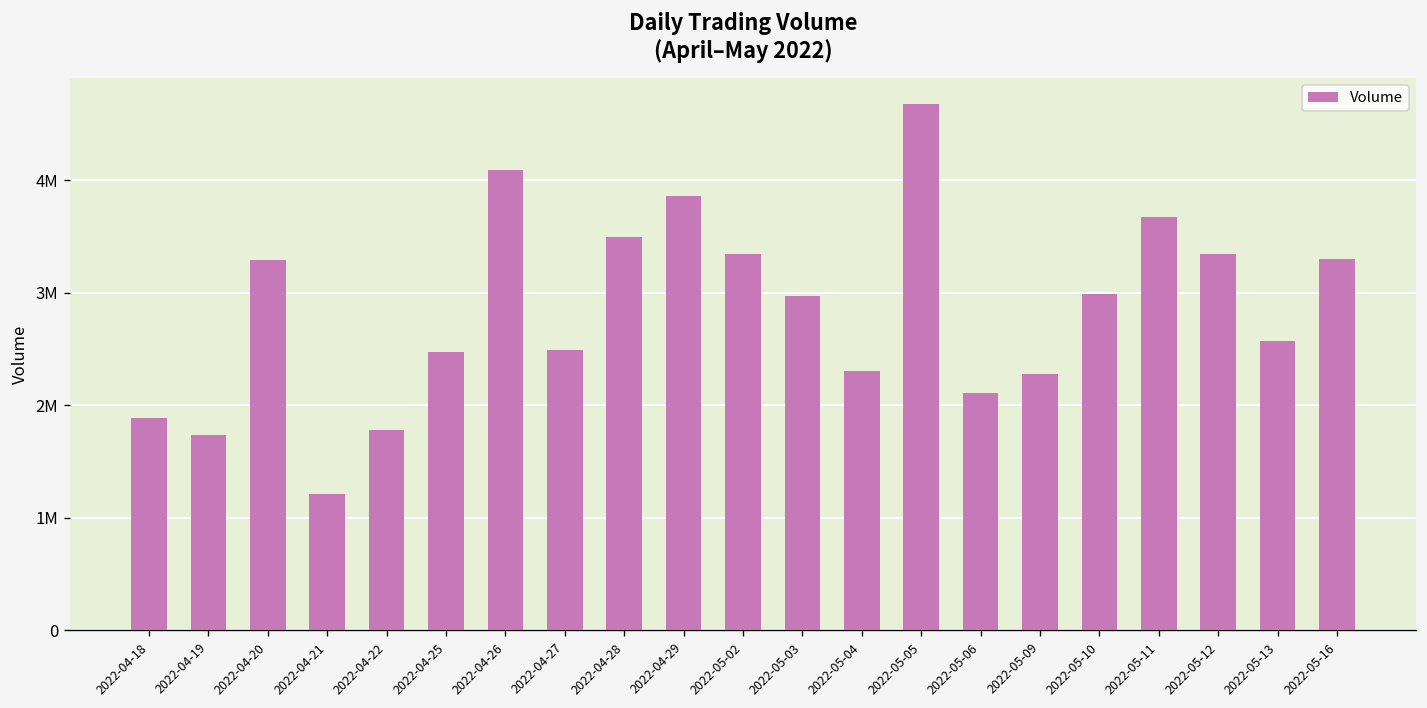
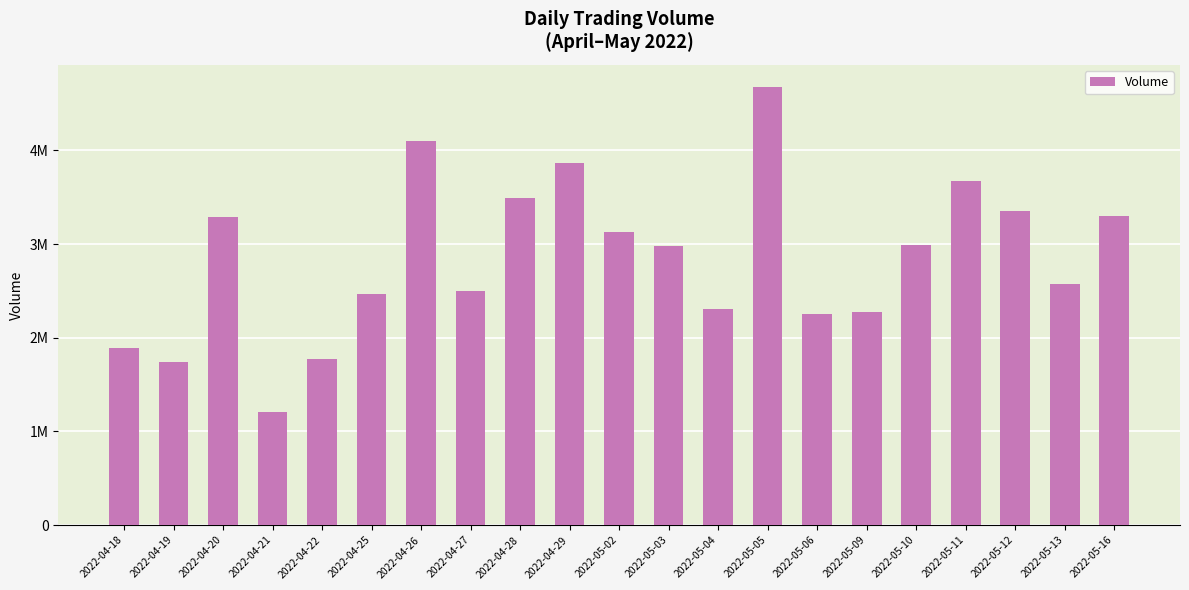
  {
    "2022-04-18": 1900000,
    "2022-04-19": 1700000,
    "2022-04-20": 3300000,
    "2022-04-21": 1200000,
    "2022-04-22": 1800000,
    "2022-04-25": 2500000,
    "2022-04-26": 4100000,
    "2022-04-27": 2500000,
    "2022-04-28": 3500000,
    "2022-04-29": 3900000,
-   "2022-05-02": 3300000,
+   "2022-05-02": 3100000,
    "2022-05-03": 3000000,
    "2022-05-04": 2300000,
    "2022-05-05": 4700000,
-   "2022-05-06": 2100000,
+   "2022-05-06": 2300000,
    "2022-05-09": 2300000,
    "2022-05-10": 3000000,
    "2022-05-11": 3700000,
    "2022-05-12": 3300000,
    "2022-05-13": 2600000,
    "2022-05-16": 3300000
  }
